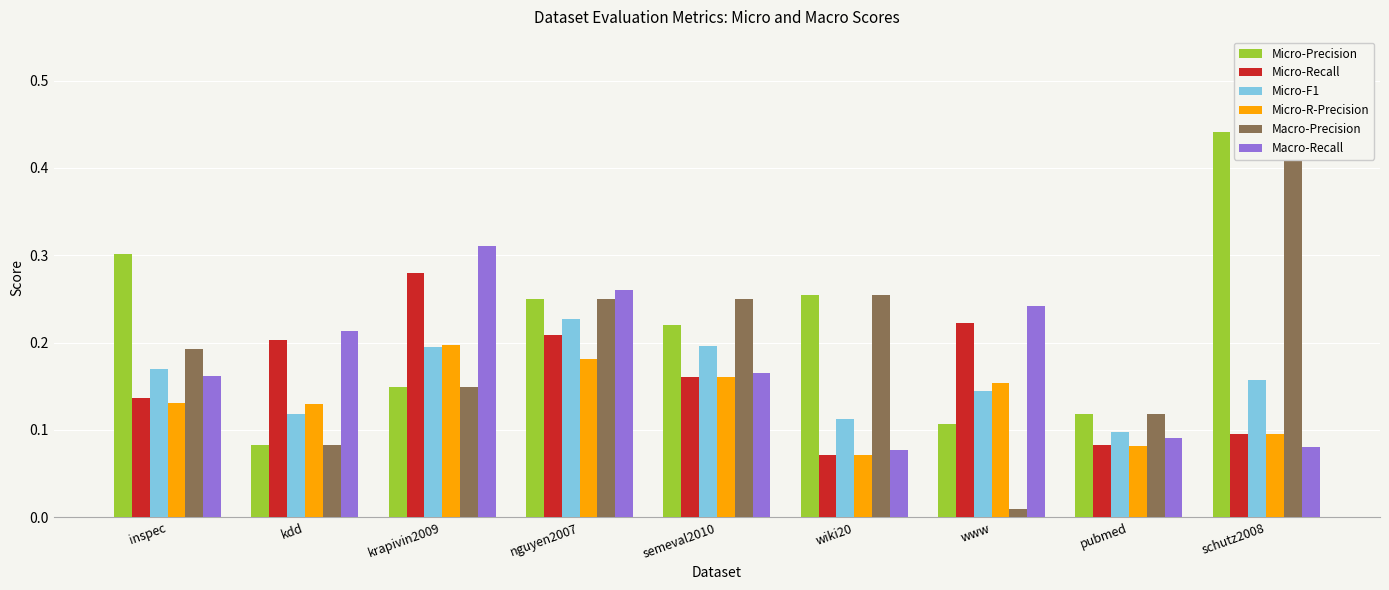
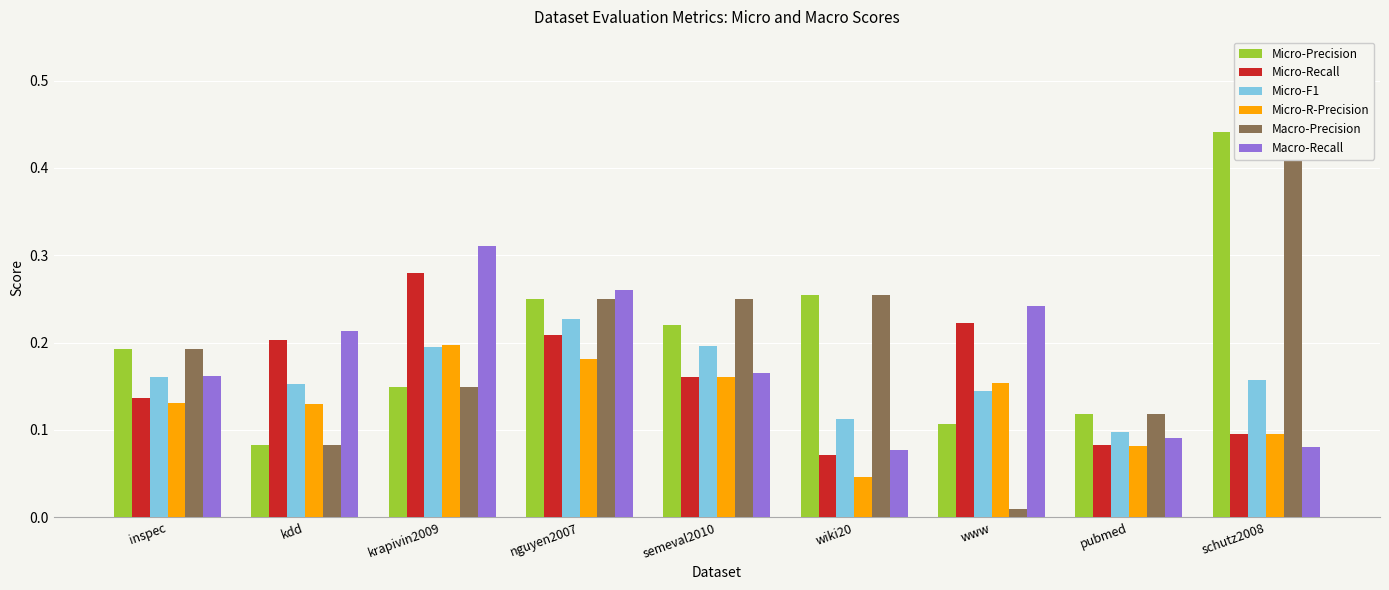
  {
    "Micro-Precision": {
-     "inspec": 0.30,
+     "inspec": 0.19,
      "kdd": 0.08,
      "krapivin2009": 0.15,
      "nguyen2007": 0.25,
      "semeval2010": 0.22,
      "wiki20": 0.26,
      "www": 0.11,
      "pubmed": 0.12,
      "schutz2008": 0.44
    },
    "Micro-Recall": {
      "inspec": 0.14,
      "kdd": 0.20,
      "krapivin2009": 0.28,
      "nguyen2007": 0.21,
      "semeval2010": 0.16,
      "wiki20": 0.07,
      "www": 0.22,
      "pubmed": 0.08,
      "schutz2008": 0.10
    },
    "Micro-F1": {
-     "inspec": 0.17,
-     "kdd": 0.12,
+     "inspec": 0.16,
+     "kdd": 0.15,
      "krapivin2009": 0.19,
      "nguyen2007": 0.23,
      "semeval2010": 0.20,
      "wiki20": 0.11,
      "www": 0.14,
      "pubmed": 0.10,
      "schutz2008": 0.16
    },
    "Micro-R-Precision": {
      "inspec": 0.13,
      "kdd": 0.13,
      "krapivin2009": 0.20,
      "nguyen2007": 0.18,
      "semeval2010": 0.16,
-     "wiki20": 0.07,
+     "wiki20": 0.05,
      "www": 0.15,
      "pubmed": 0.08,
      "schutz2008": 0.10
    },
    "Macro-Precision": {
      "inspec": 0.19,
      "kdd": 0.08,
      "krapivin2009": 0.15,
      "nguyen2007": 0.25,
      "semeval2010": 0.25,
      "wiki20": 0.26,
      "www": 0.01,
      "pubmed": 0.12
    },
    "Macro-Recall": {
      "inspec": 0.16,
      "kdd": 0.21,
      "krapivin2009": 0.31,
      "nguyen2007": 0.26,
      "semeval2010": 0.17,
      "wiki20": 0.08,
      "www": 0.24,
      "pubmed": 0.09,
      "schutz2008": 0.08
    }
  }
